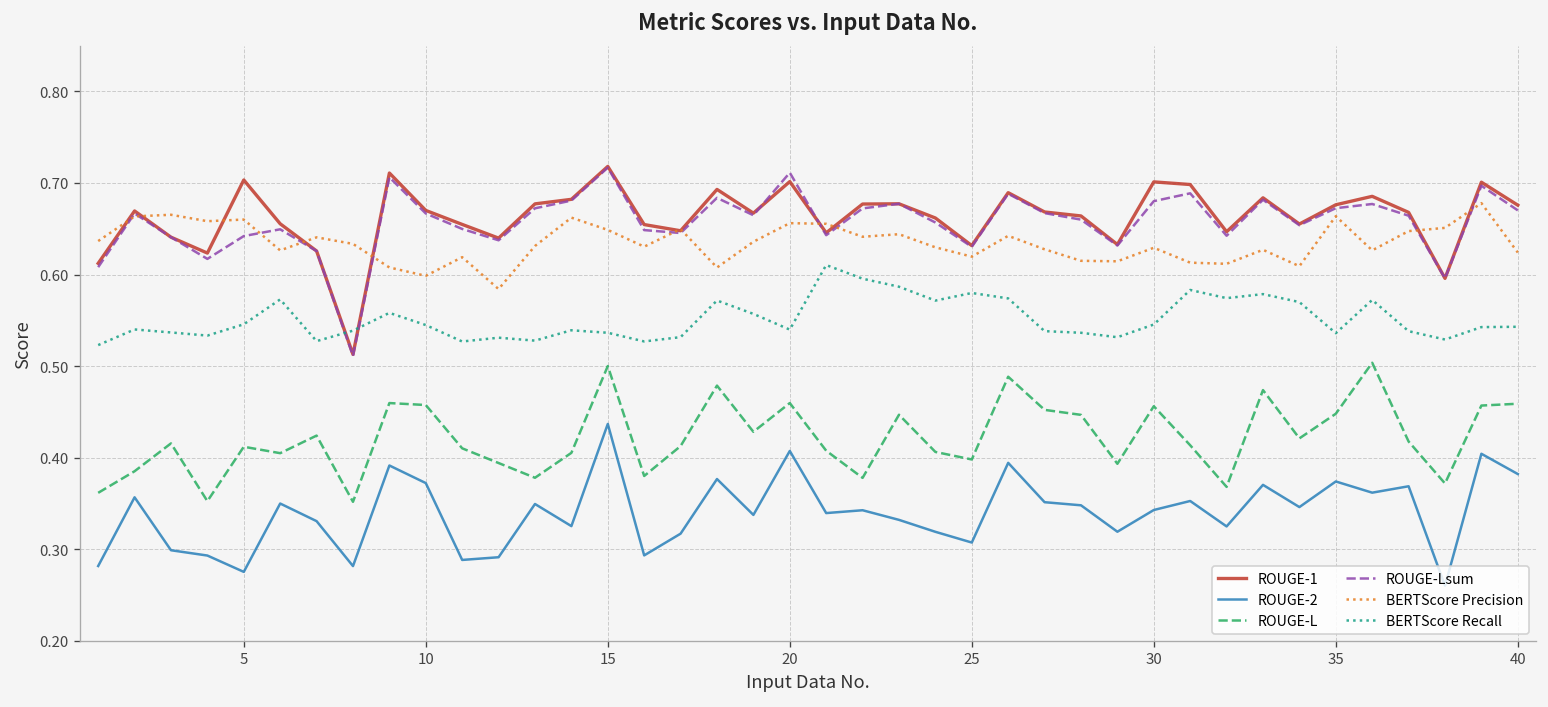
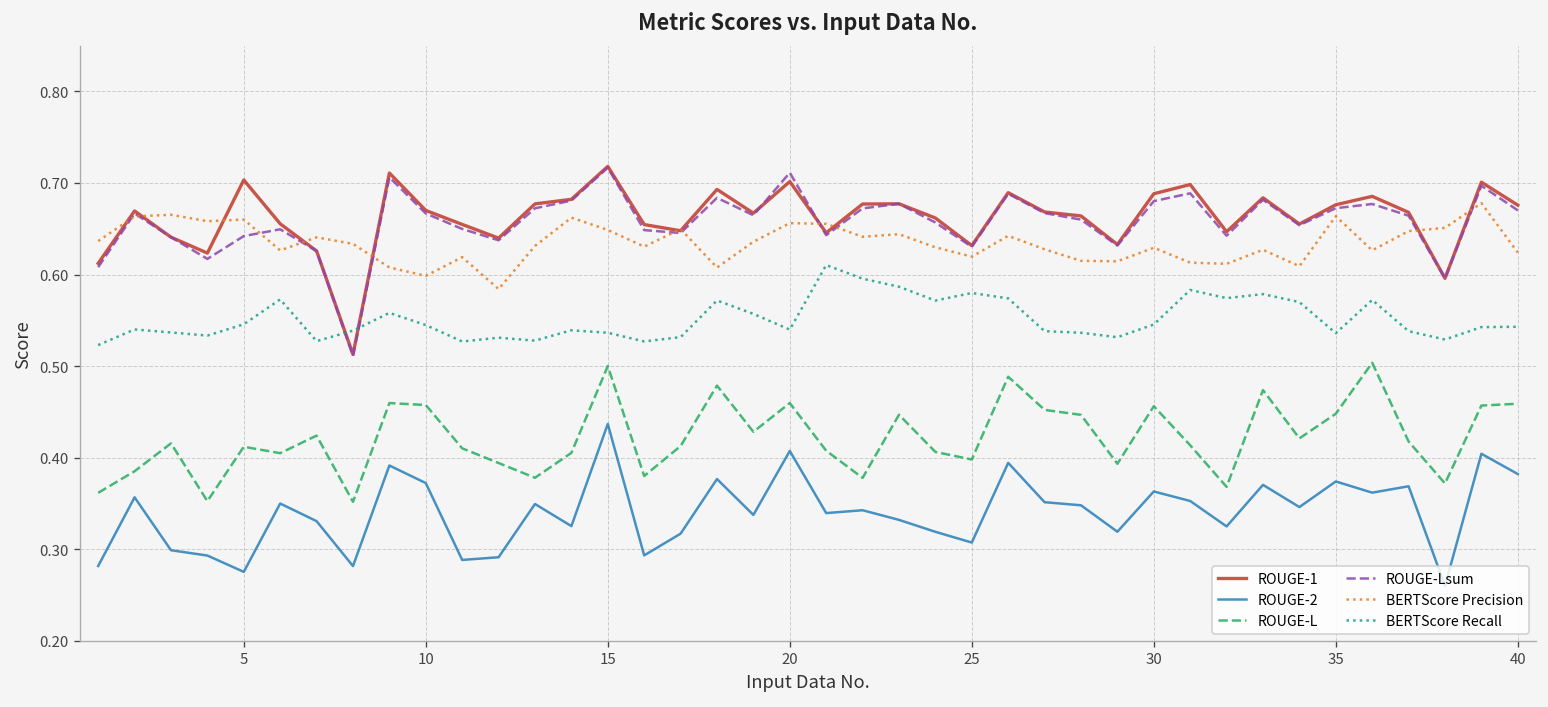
  {
    "ROUGE-1": {
      "5": 0.70,
      "20": 0.70,
-     "30": 0.70,
+     "30": 0.69,
      "35": 0.68,
      "40": 0.68
    },
    "ROUGE-2": {
      "5": 0.28,
      "10": 0.37,
      "15": 0.44,
      "20": 0.41,
      "25": 0.31,
-     "30": 0.34,
+     "30": 0.36,
      "35": 0.37,
      "40": 0.38
    },
    "ROUGE-Lsum": {
      "5": 0.64,
      "20": 0.71,
      "30": 0.68,
      "35": 0.67,
      "40": 0.67
    },
    "BERTScore Precision": {
      "5": 0.66,
      "10": 0.60,
      "15": 0.65,
      "20": 0.66,
      "25": 0.62,
      "30": 0.63,
      "35": 0.66,
      "40": 0.62
    }
  }
